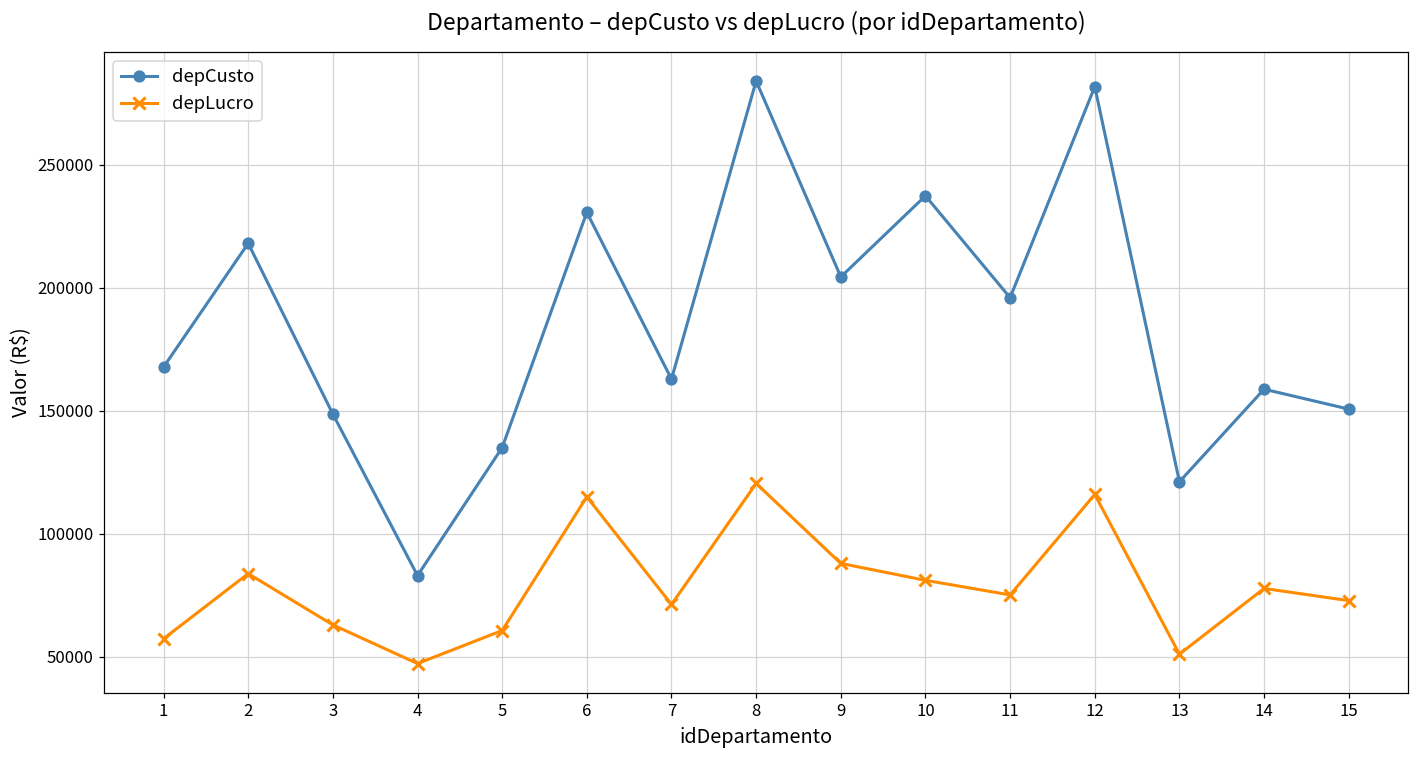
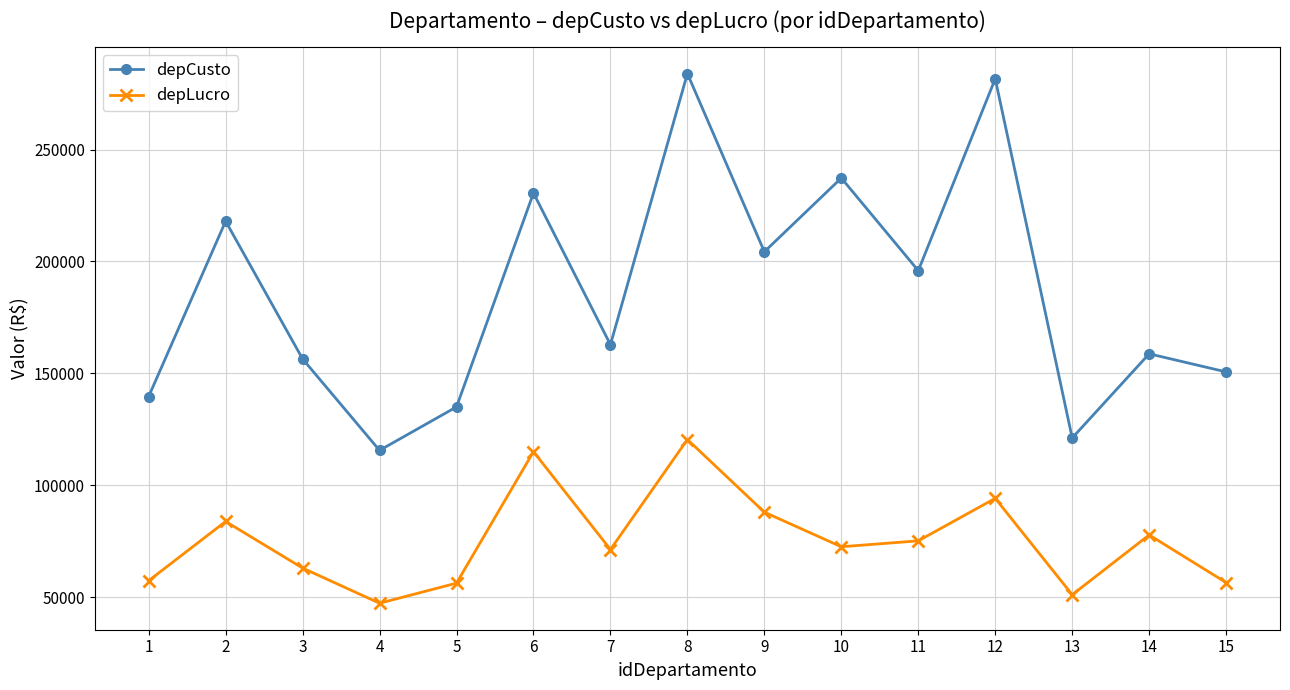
  {
    "depCusto": {
-     "1": 168000,
+     "1": 140000,
      "2": 218000,
-     "3": 149000,
-     "4": 83000,
+     "3": 156000,
+     "4": 116000,
      "5": 135000,
      "6": 231000,
      "7": 163000,
      "8": 284000,
      "9": 204000,
      "10": 237000,
      "11": 196000,
      "12": 282000,
      "13": 121000,
      "14": 159000,
      "15": 151000
    },
    "depLucro": {
      "1": 57000,
      "2": 84000,
      "3": 63000,
      "4": 47000,
-     "5": 61000,
+     "5": 56000,
      "6": 115000,
      "7": 71000,
      "8": 120000,
      "9": 88000,
-     "10": 81000,
+     "10": 72000,
      "11": 75000,
-     "12": 116000,
+     "12": 94000,
      "13": 51000,
      "14": 78000,
-     "15": 73000
+     "15": 56000
    }
  }
